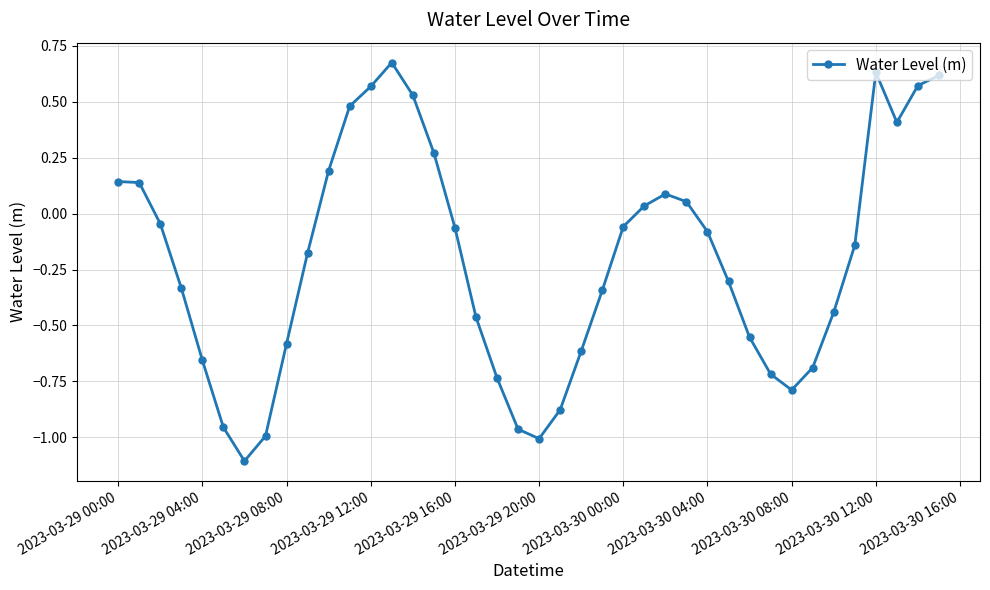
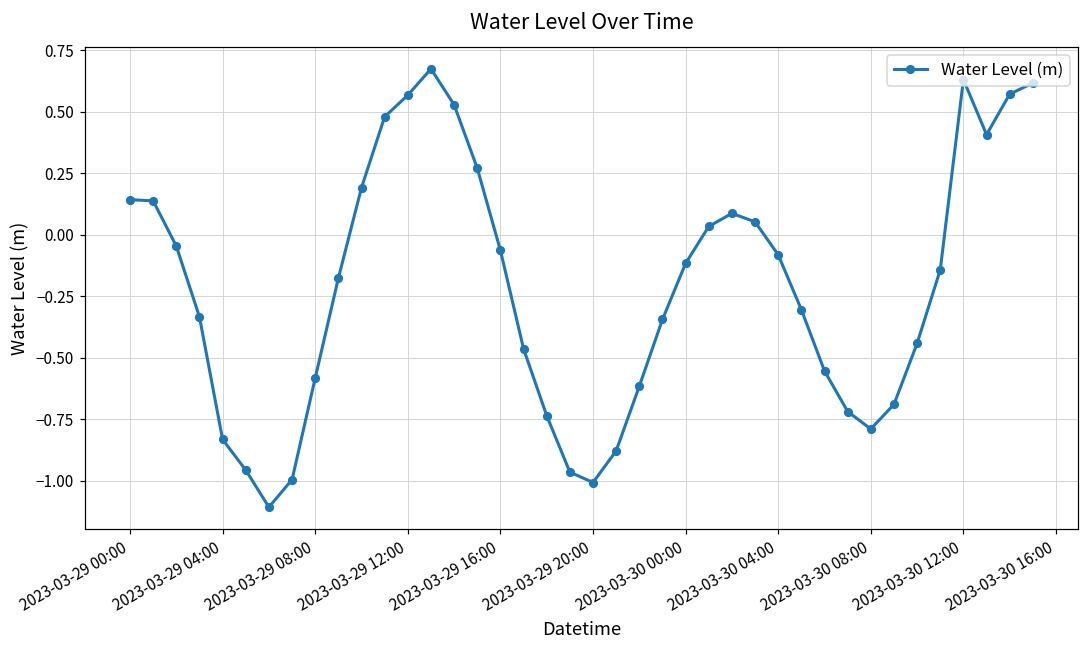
  {
    "2023-03-29 00:00": 0.14,
-   "2023-03-29 04:00": -0.66,
+   "2023-03-29 04:00": -0.83,
    "2023-03-29 08:00": -0.58,
    "2023-03-29 12:00": 0.57,
    "2023-03-29 16:00": -0.06,
    "2023-03-29 20:00": -1.01,
-   "2023-03-30 00:00": -0.06,
+   "2023-03-30 00:00": -0.12,
    "2023-03-30 04:00": -0.08,
    "2023-03-30 08:00": -0.79
  }
